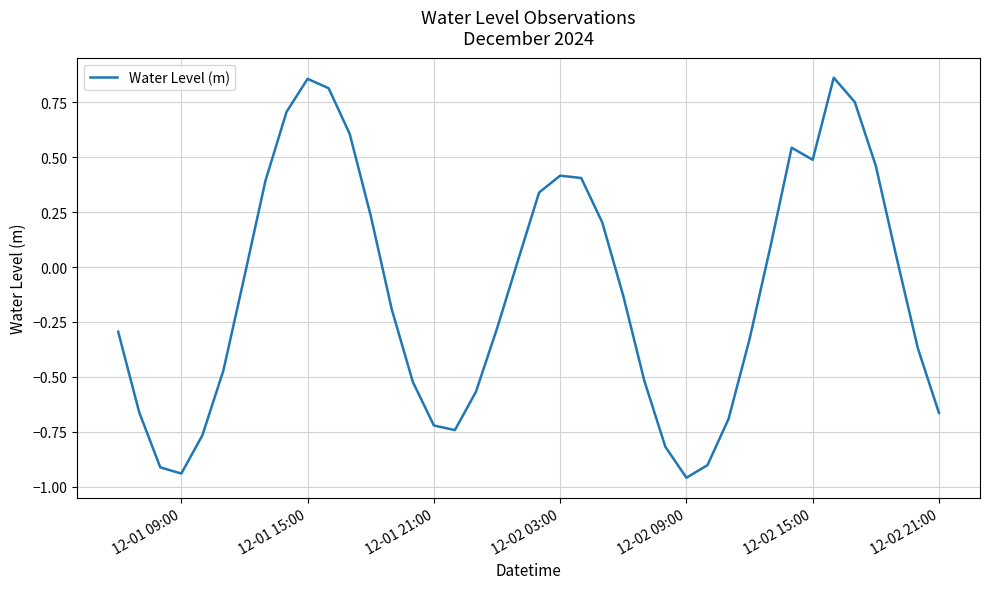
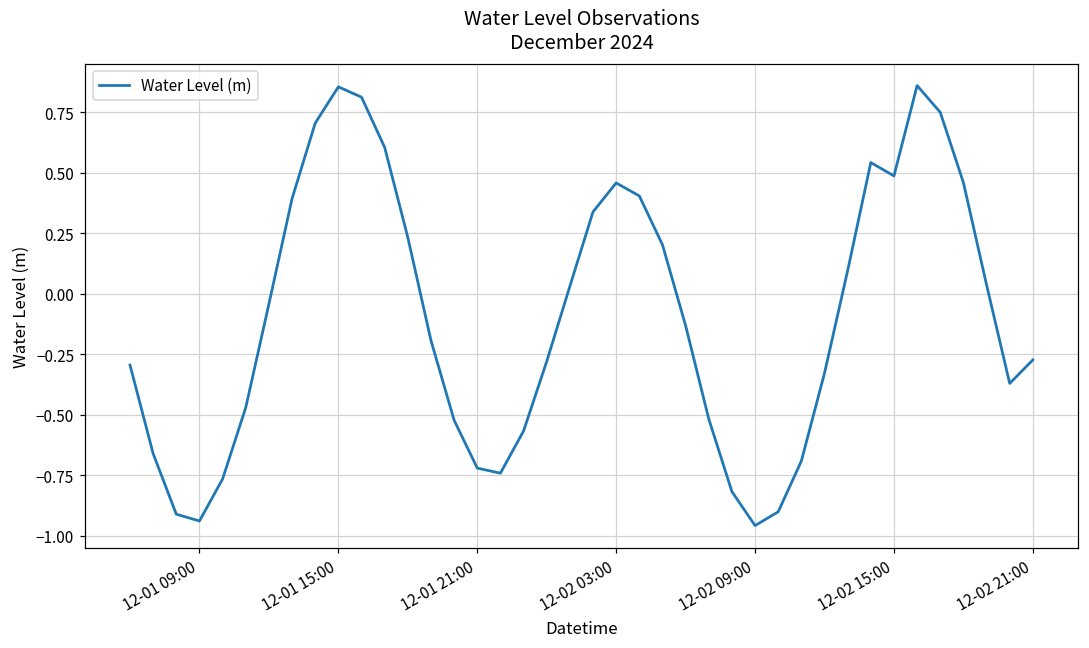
  {
    "12-01 09:00": -0.94,
    "12-01 15:00": 0.86,
    "12-01 21:00": -0.72,
-   "12-02 03:00": 0.42,
+   "12-02 03:00": 0.46,
    "12-02 09:00": -0.96,
    "12-02 15:00": 0.49,
-   "12-02 21:00": -0.66
+   "12-02 21:00": -0.27
  }
